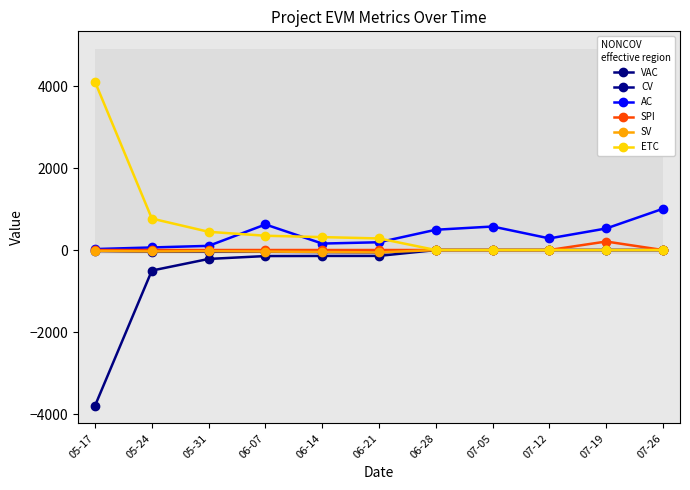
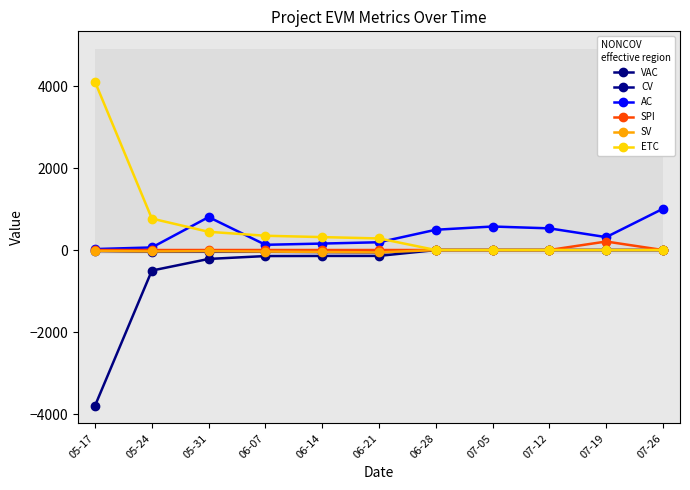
  {
    "AC": {
-     "05-31": 100,
-     "06-07": 600,
+     "05-31": 800,
+     "06-07": 100,
      "06-14": 200,
      "06-21": 200,
      "06-28": 500,
      "07-05": 600,
-     "07-12": 300,
-     "07-19": 500,
+     "07-12": 500,
+     "07-19": 300,
      "07-26": 1000
    },
    "SPI": {
      "07-19": 200
    }
  }
